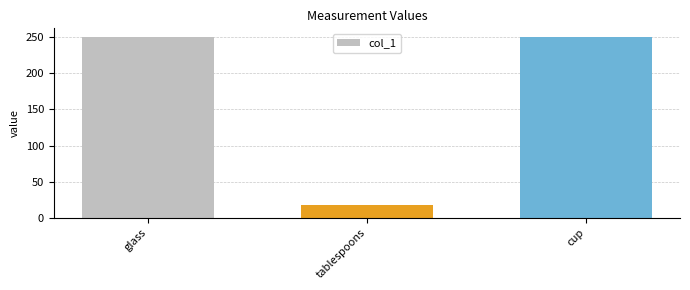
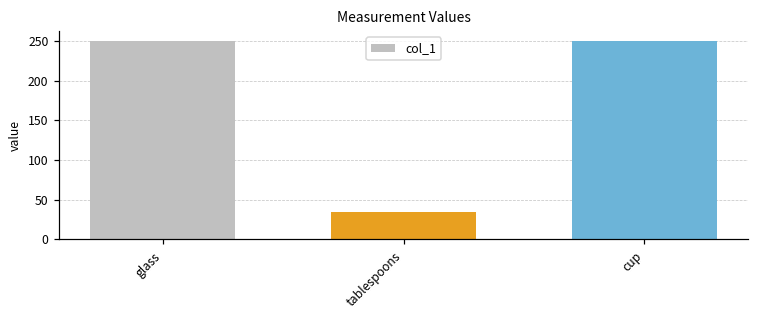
  {
    "glass": 250,
-   "tablespoons": 20,
+   "tablespoons": 30,
    "cup": 250
  }
